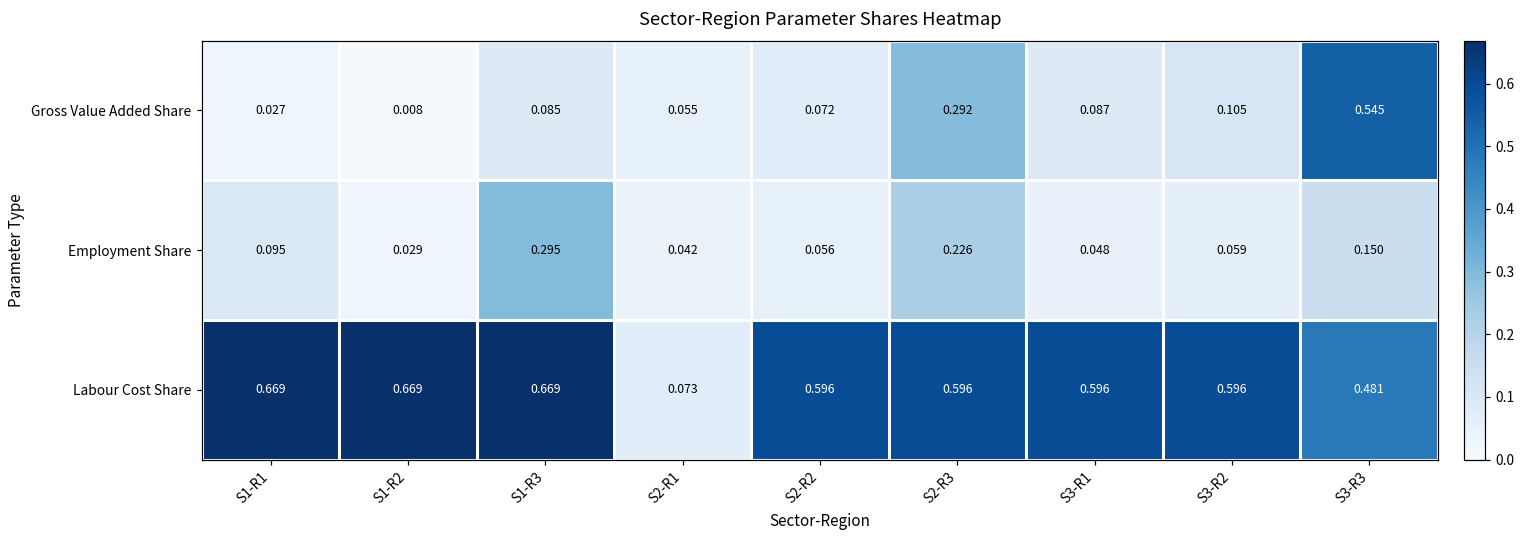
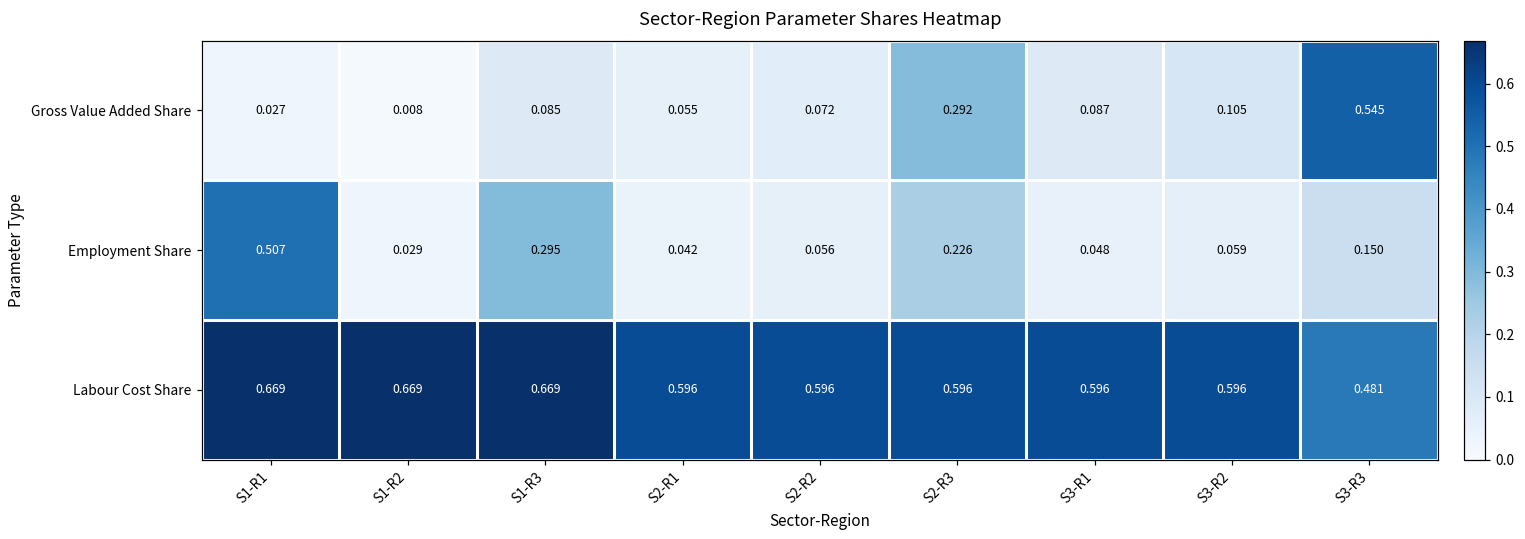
  {
    "Gross Value Added Share": {
      "S1-R1": 0.027,
      "S1-R2": 0.008,
      "S1-R3": 0.085,
      "S2-R1": 0.055,
      "S2-R2": 0.072,
      "S2-R3": 0.292,
      "S3-R1": 0.087,
      "S3-R2": 0.105,
      "S3-R3": 0.545
    },
    "Employment Share": {
-     "S1-R1": 0.095,
+     "S1-R1": 0.507,
      "S1-R2": 0.029,
      "S1-R3": 0.295,
      "S2-R1": 0.042,
      "S2-R2": 0.056,
      "S2-R3": 0.226,
      "S3-R1": 0.048,
      "S3-R2": 0.059,
      "S3-R3": 0.150
    },
    "Labour Cost Share": {
      "S1-R1": 0.669,
      "S1-R2": 0.669,
      "S1-R3": 0.669,
-     "S2-R1": 0.073,
+     "S2-R1": 0.596,
      "S2-R2": 0.596,
      "S2-R3": 0.596,
      "S3-R1": 0.596,
      "S3-R2": 0.596,
      "S3-R3": 0.481
    }
  }
